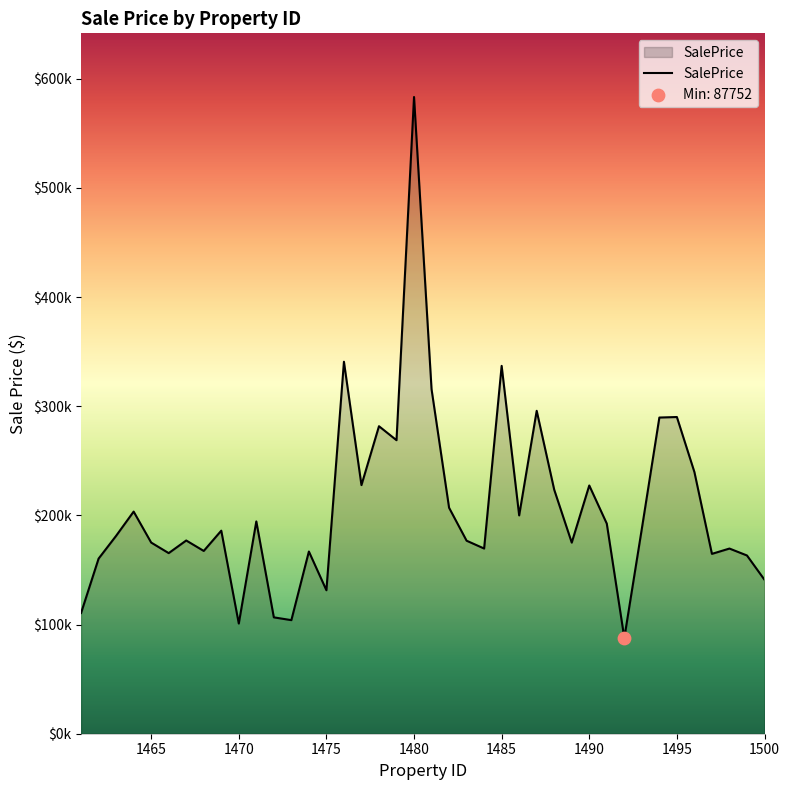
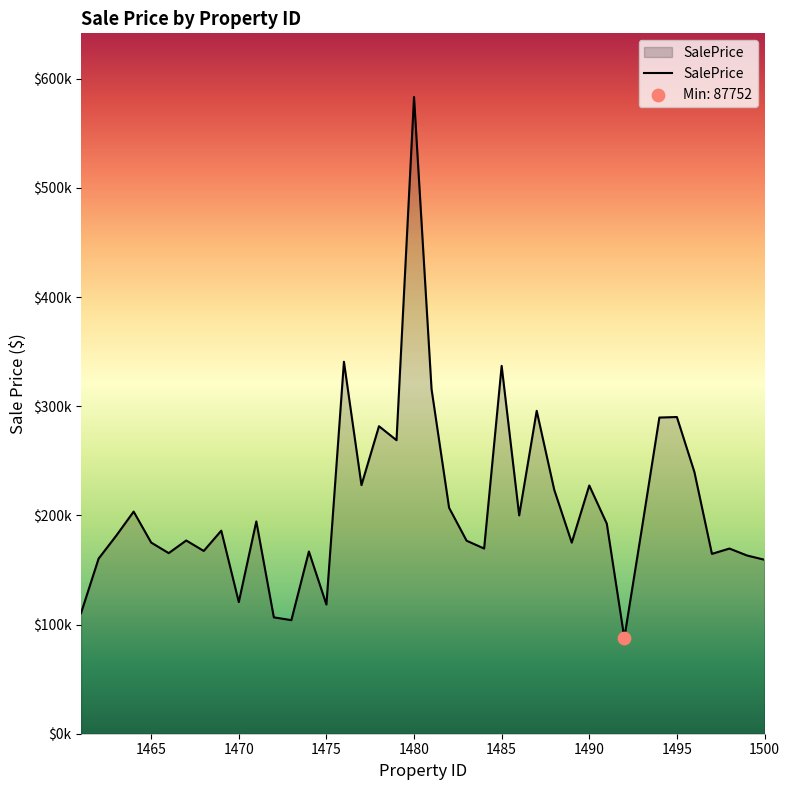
  {
    "SalePrice": {
      "1465": "$175000",
-     "1470": "$101000",
-     "1475": "$131000",
+     "1470": "$121000",
+     "1475": "$118000",
      "1480": "$583000",
      "1485": "$337000",
      "1490": "$227000",
      "1495": "$290000",
-     "1500": "$141000"
+     "1500": "$159000"
    }
  }
